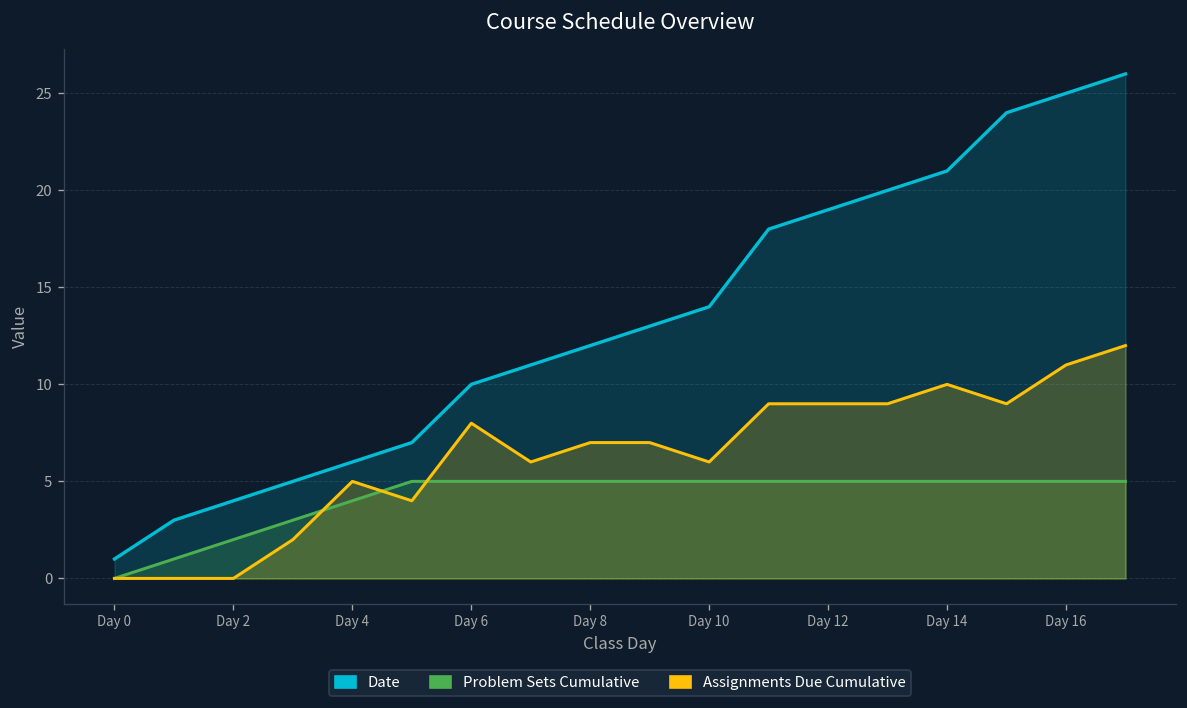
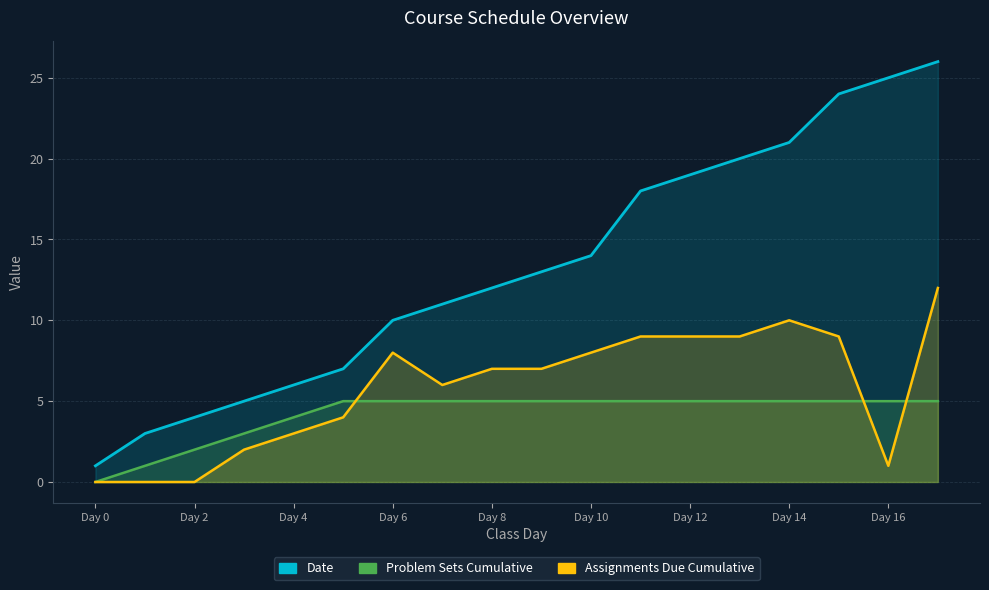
  {
    "Assignments Due Cumulative": {
      "Day 2": 0,
-     "Day 4": 5,
+     "Day 4": 3,
      "Day 6": 8,
      "Day 8": 7,
-     "Day 10": 6,
+     "Day 10": 8,
      "Day 12": 9,
      "Day 14": 10,
-     "Day 16": 11
+     "Day 16": 1
    }
  }
